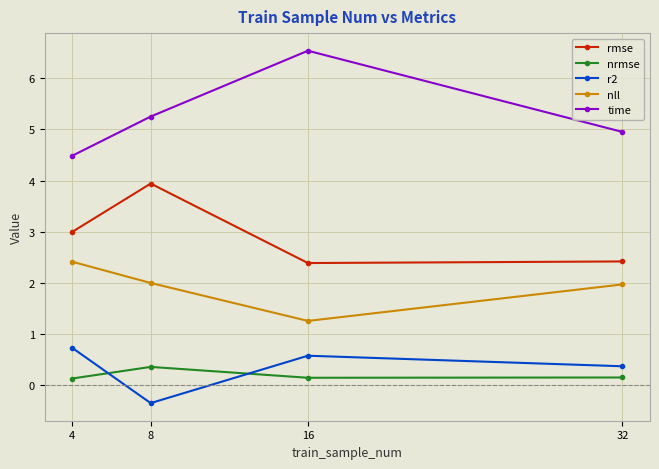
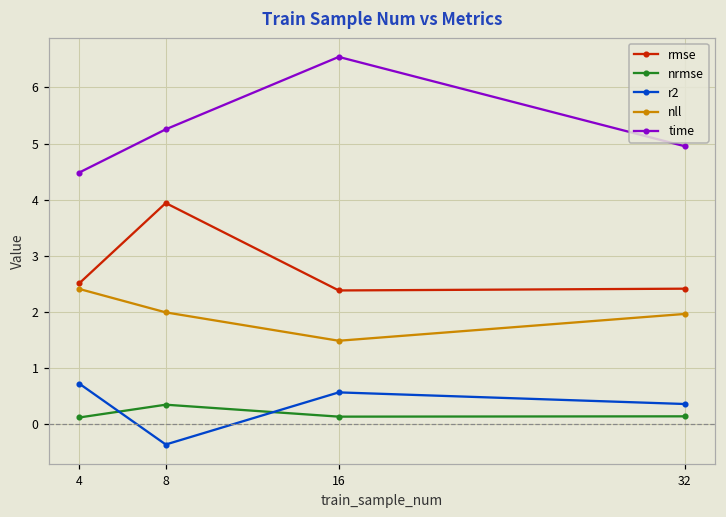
  {
    "rmse": {
-     "4": 3.0,
+     "4": 2.5,
      "8": 3.9,
      "16": 2.4,
      "32": 2.4
    },
    "nrmse": {
      "4": 0.1,
      "8": 0.3,
      "16": 0.1,
      "32": 0.1
    },
    "r2": {
      "4": 0.7,
      "8": -0.4,
      "16": 0.6,
      "32": 0.4
    },
    "nll": {
      "4": 2.4,
      "8": 2.0,
-     "16": 1.3,
+     "16": 1.5,
      "32": 2.0
    },
    "time": {
      "4": 4.5,
      "8": 5.3,
      "16": 6.5,
      "32": 5.0
    }
  }
